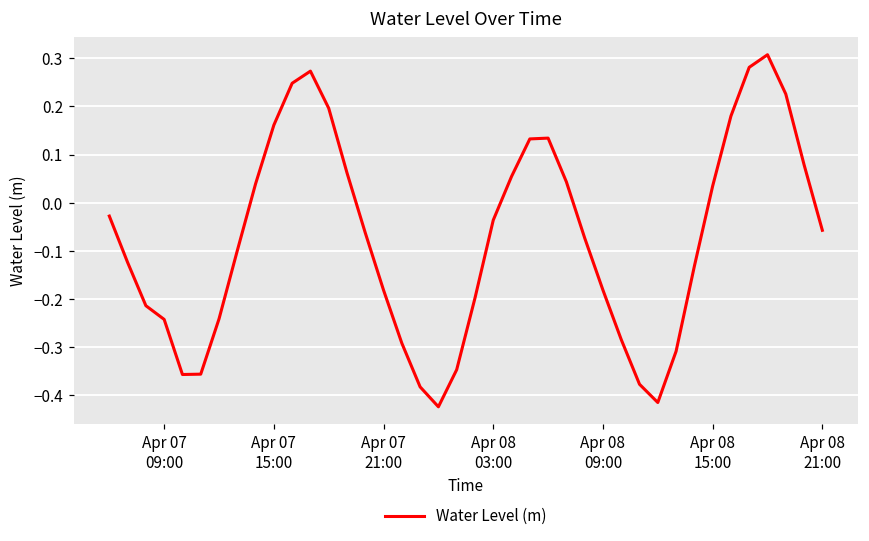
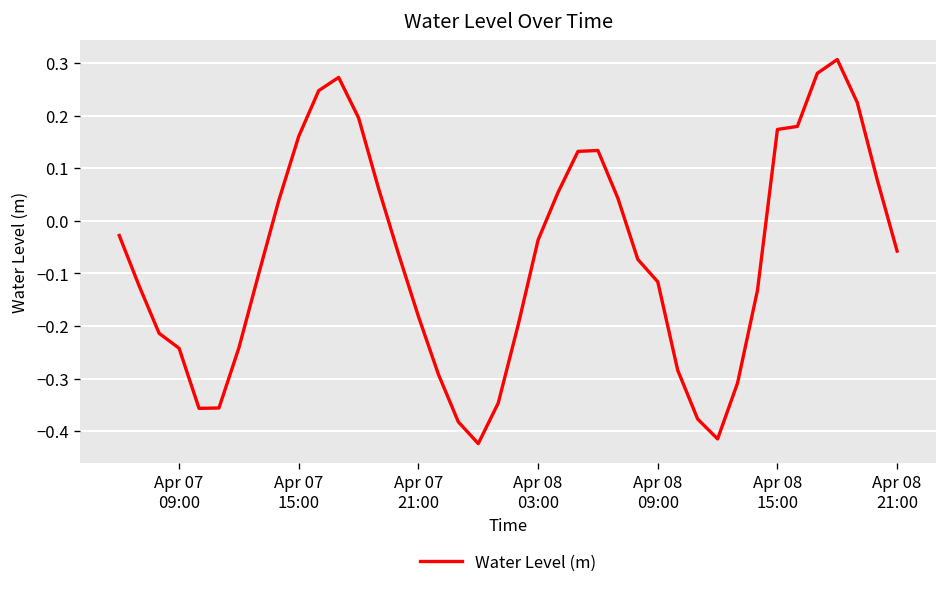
  {
    "Apr 07 09:00": -0.24,
    "Apr 07 15:00": 0.16,
    "Apr 07 21:00": -0.18,
    "Apr 08 03:00": -0.04,
-   "Apr 08 09:00": -0.18,
-   "Apr 08 15:00": 0.03,
+   "Apr 08 09:00": -0.12,
+   "Apr 08 15:00": 0.17,
    "Apr 08 21:00": -0.06
  }
